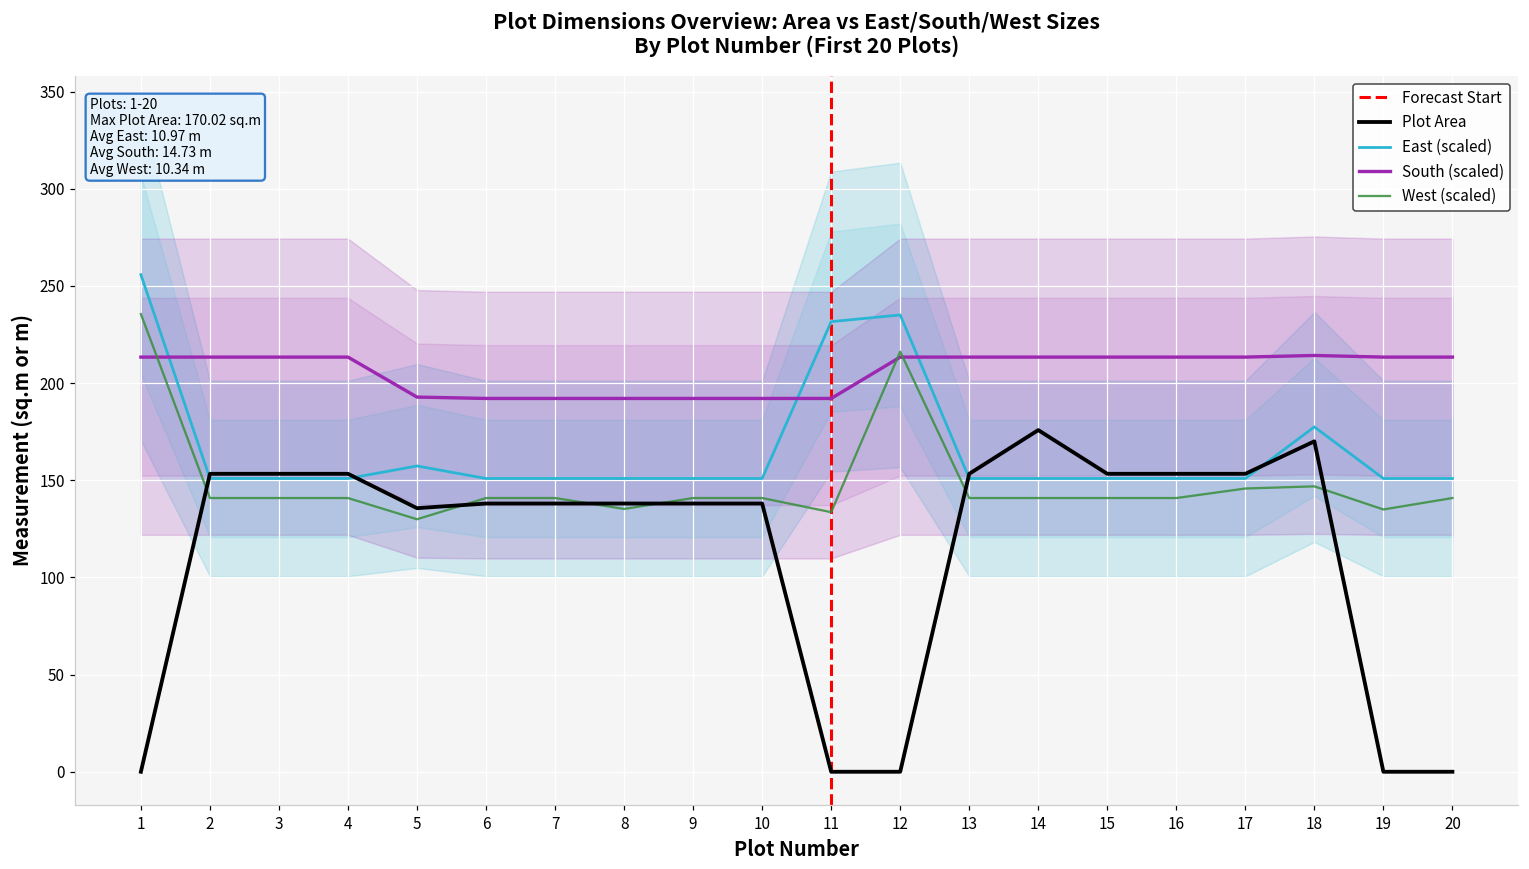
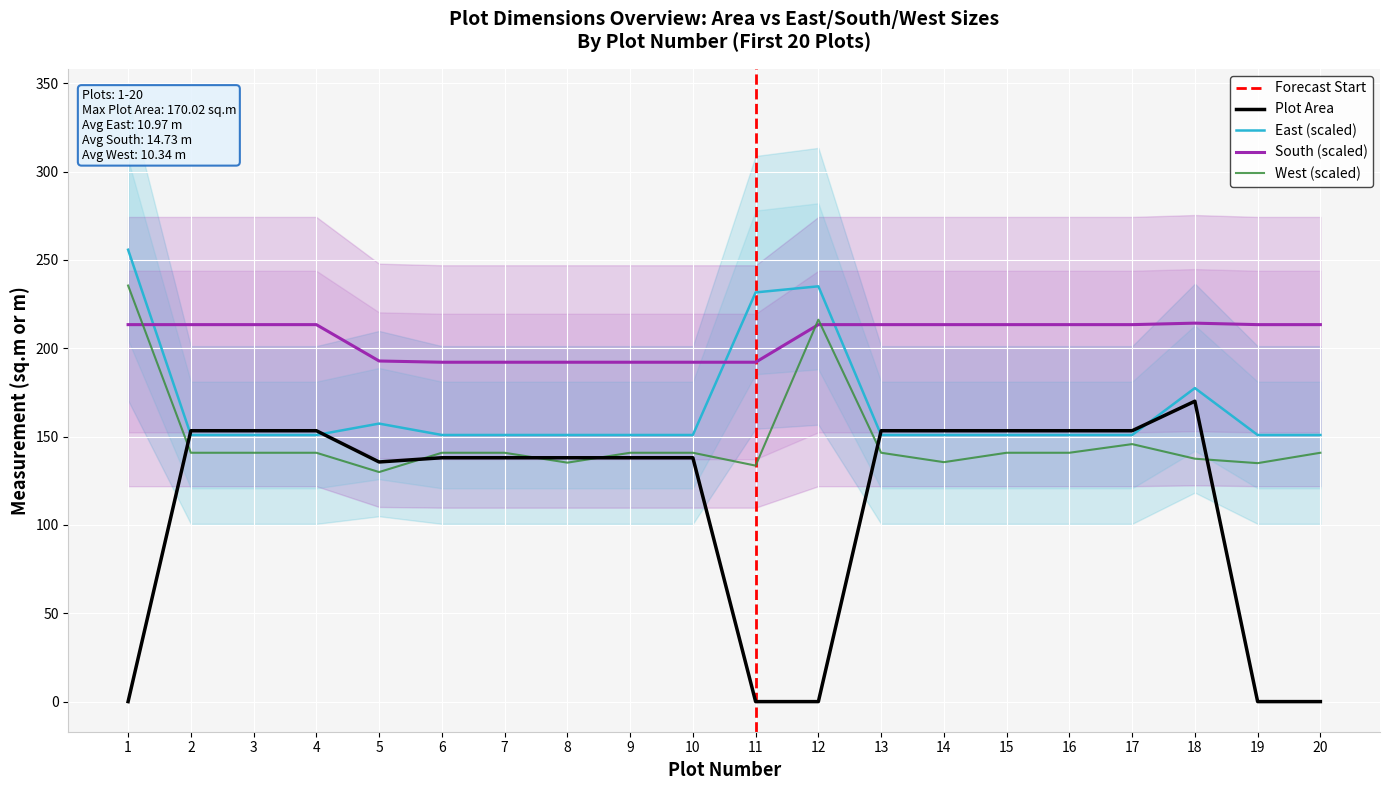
  {
    "Plot Area": {
      "1": 0,
      "2": 153,
      "3": 153,
      "4": 153,
      "5": 136,
      "6": 138,
      "7": 138,
      "8": 138,
      "9": 138,
      "10": 138,
      "11": 0,
      "12": 0,
      "13": 153,
-     "14": 176,
+     "14": 153,
      "15": 153,
      "16": 153,
      "17": 153,
      "18": 170,
      "19": 0,
      "20": 0
    },
    "West (scaled)": {
      "1": 235,
      "2": 141,
      "3": 141,
      "4": 141,
      "5": 130,
      "6": 141,
      "7": 141,
      "8": 135,
      "9": 141,
      "10": 141,
      "11": 134,
      "12": 216,
      "13": 141,
-     "14": 141,
+     "14": 136,
      "15": 141,
      "16": 141,
      "17": 146,
-     "18": 147,
+     "18": 137,
      "19": 135,
      "20": 141
    }
  }
